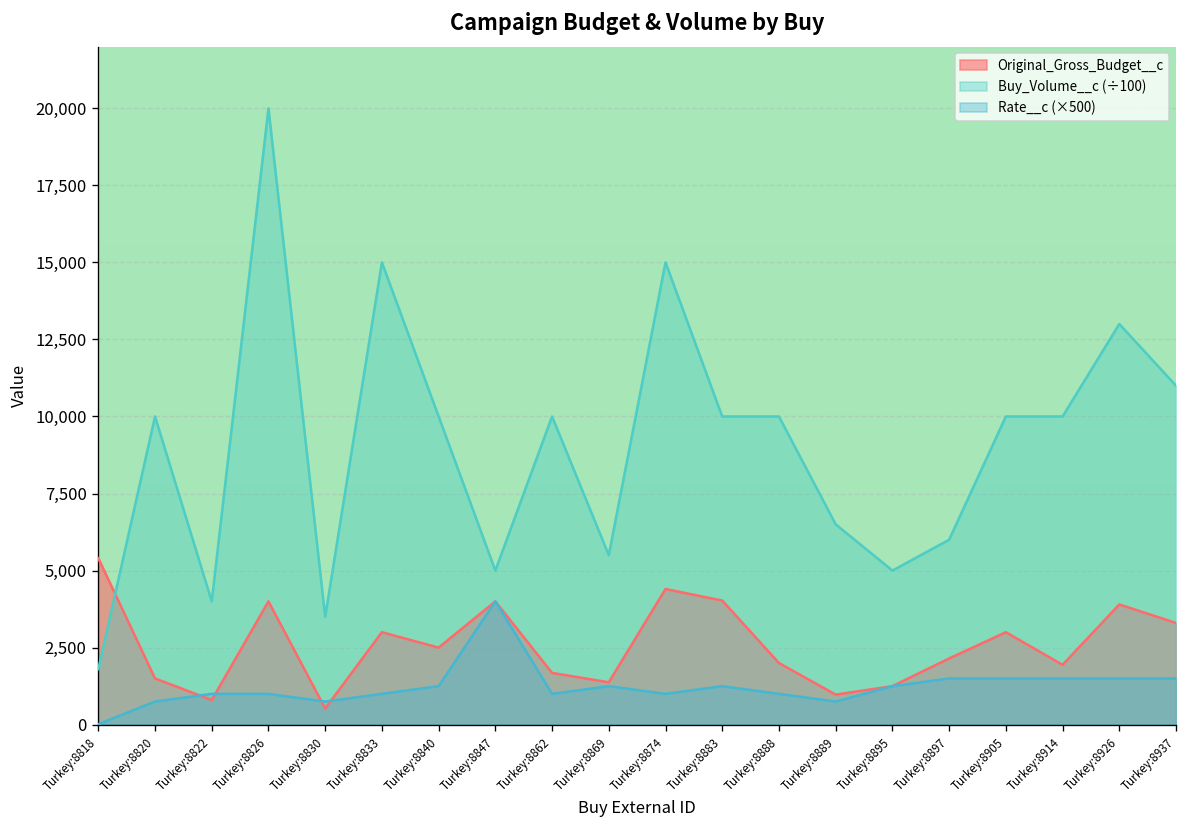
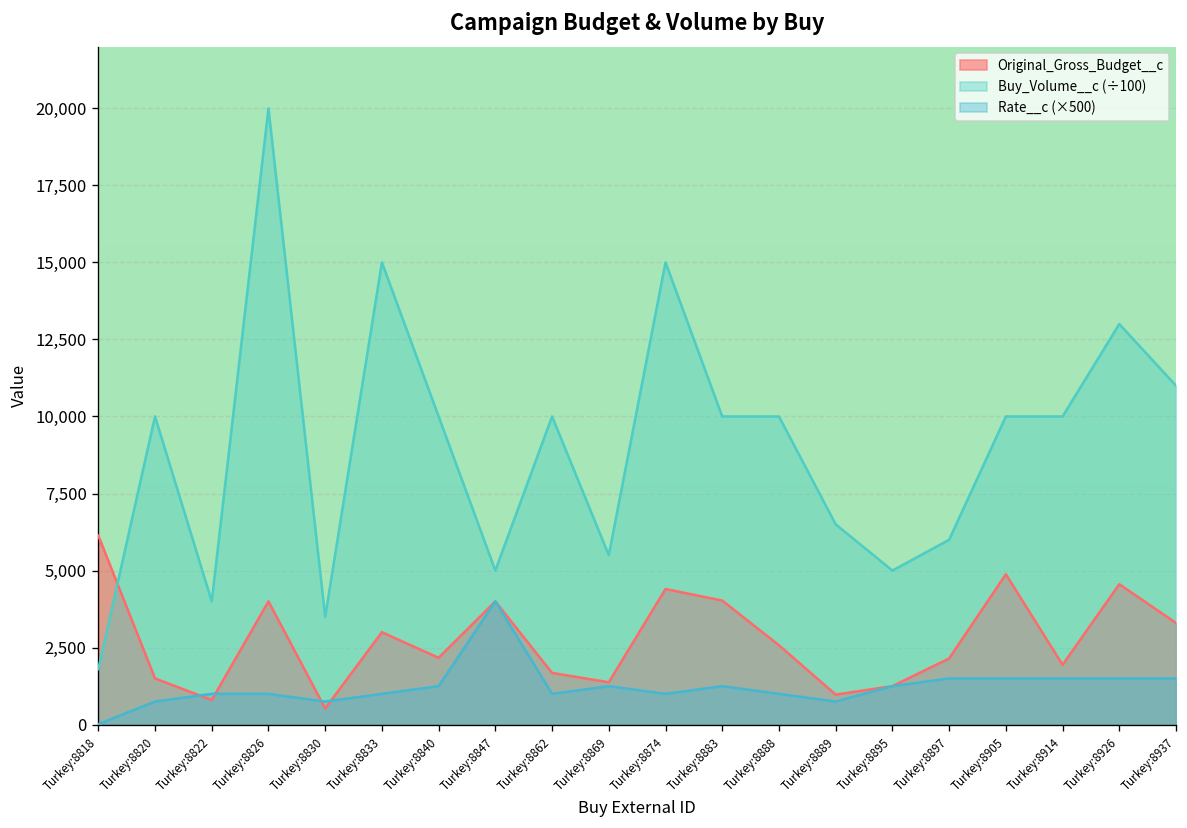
  {
    "Original_Gross_Budget__c": {
-     "Turkey:8818": "5,400",
+     "Turkey:8818": "6,100",
      "Turkey:8820": "1,500",
      "Turkey:8822": "800",
      "Turkey:8826": "4,000",
      "Turkey:8830": "500",
      "Turkey:8833": "3,000",
-     "Turkey:8840": "2,500",
+     "Turkey:8840": "2,200",
      "Turkey:8862": "1,700",
      "Turkey:8869": "1,400",
      "Turkey:8874": "4,400",
      "Turkey:8883": "4,000",
-     "Turkey:8888": "2,000",
+     "Turkey:8888": "2,600",
      "Turkey:8889": "1,000",
      "Turkey:8897": "2,100",
-     "Turkey:8905": "3,000",
+     "Turkey:8905": "4,900",
      "Turkey:8914": "1,900",
-     "Turkey:8926": "3,900",
+     "Turkey:8926": "4,600",
      "Turkey:8937": "3,300"
    }
  }
